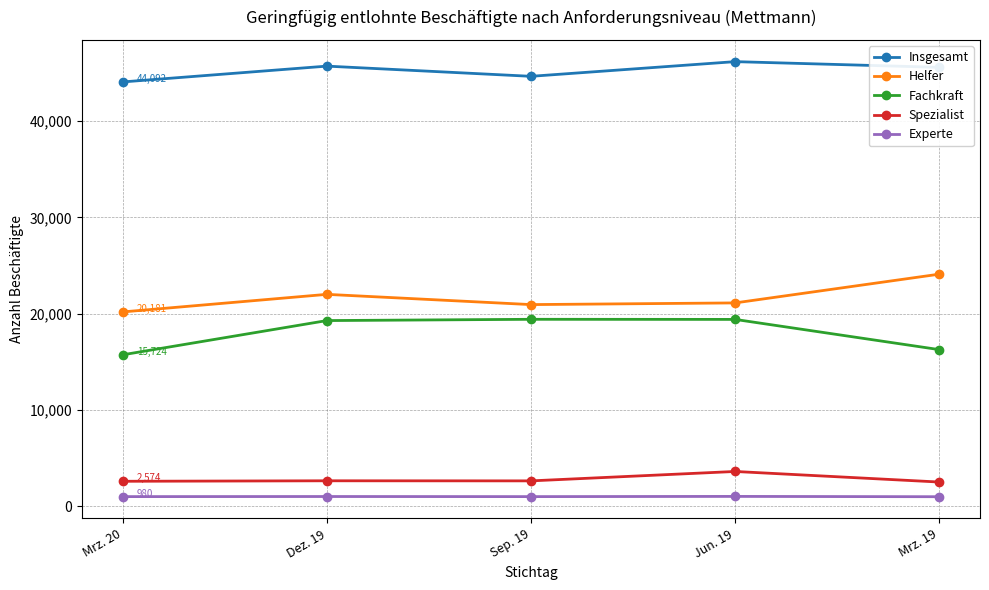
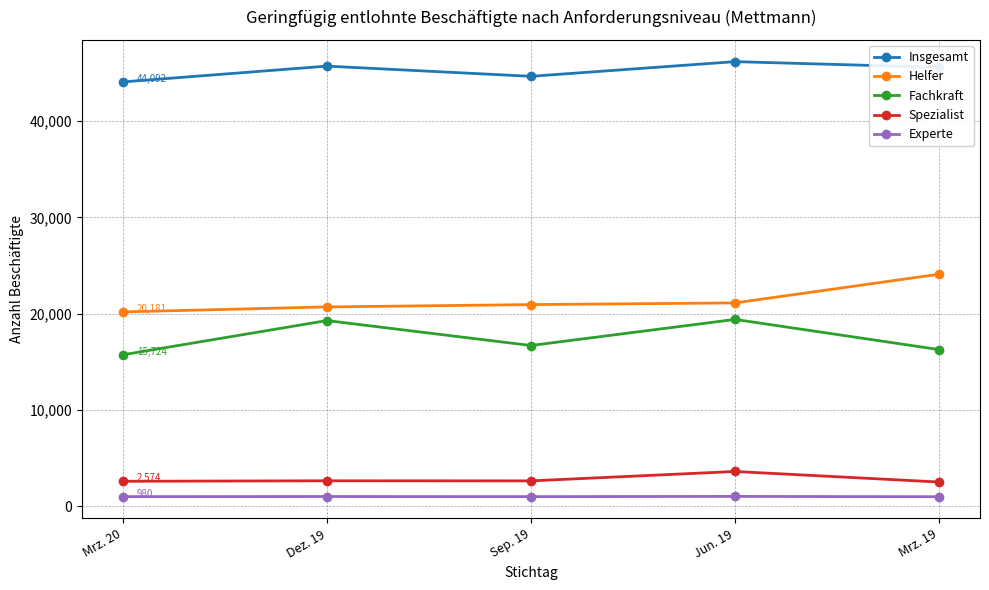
  {
    "Insgesamt": {
      "Mrz. 20": "44,092"
    },
    "Helfer": {
-     "Dez. 19": "22,000",
+     "Dez. 19": "21,000",
      "Sep. 19": "21,000",
      "Jun. 19": "21,000",
      "Mrz. 19": "24,000"
    },
    "Fachkraft": {
      "Dez. 19": "19,000",
-     "Sep. 19": "19,000",
+     "Sep. 19": "17,000",
      "Jun. 19": "19,000",
      "Mrz. 19": "16,000"
    },
    "Spezialist": {
      "Mrz. 20": "2,574"
    },
    "Experte": {
      "Mrz. 20": "980"
    }
  }
